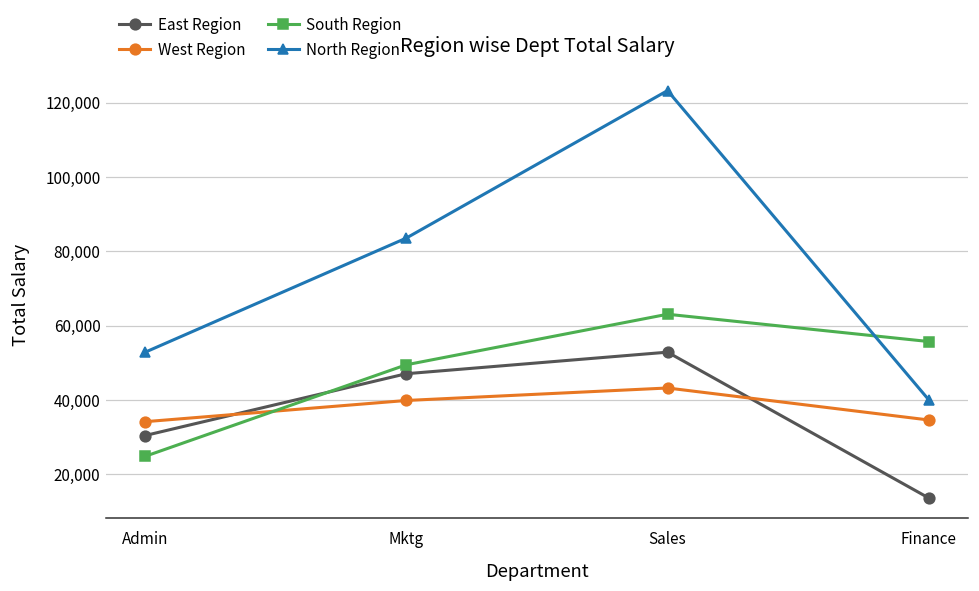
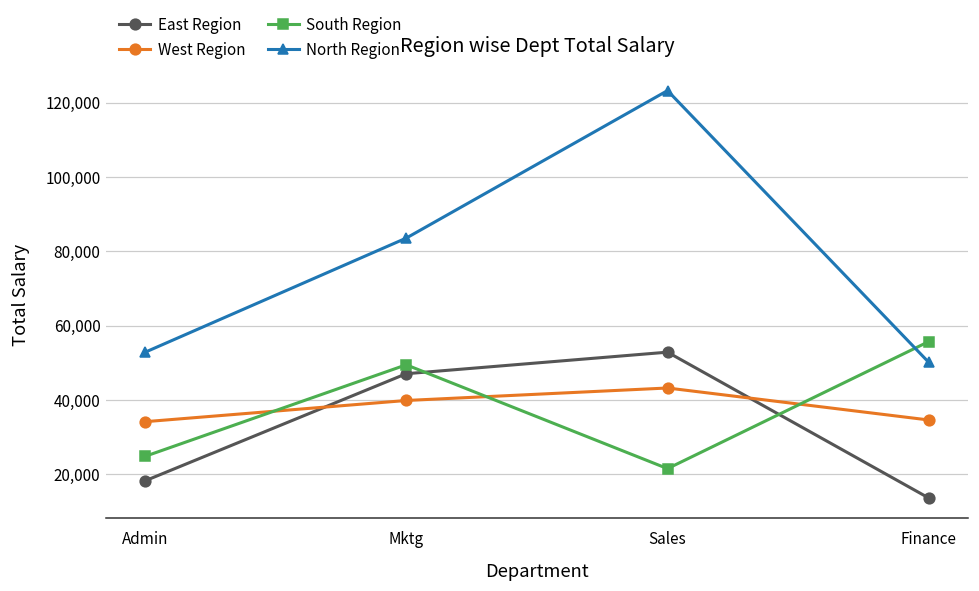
  {
    "East Region": {
-     "Admin": "30,000",
+     "Admin": "18,000",
      "Mktg": "47,000",
      "Sales": "53,000",
      "Finance": "14,000"
    },
    "West Region": {
      "Admin": "34,000",
      "Mktg": "40,000",
      "Sales": "43,000",
      "Finance": "35,000"
    },
    "South Region": {
      "Admin": "25,000",
      "Mktg": "49,000",
-     "Sales": "63,000",
+     "Sales": "22,000",
      "Finance": "56,000"
    },
    "North Region": {
      "Admin": "53,000",
      "Mktg": "84,000",
      "Sales": "123,000",
-     "Finance": "40,000"
+     "Finance": "50,000"
    }
  }
